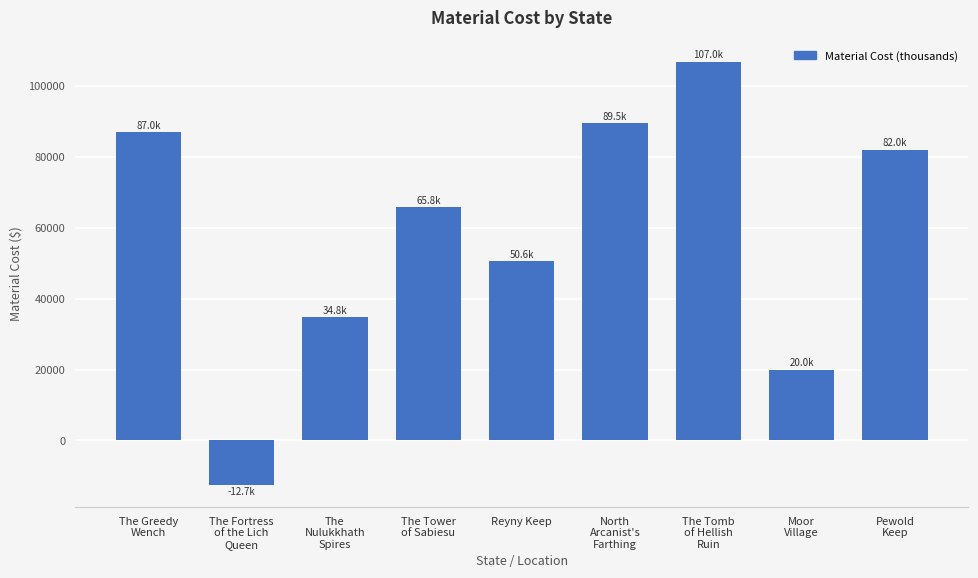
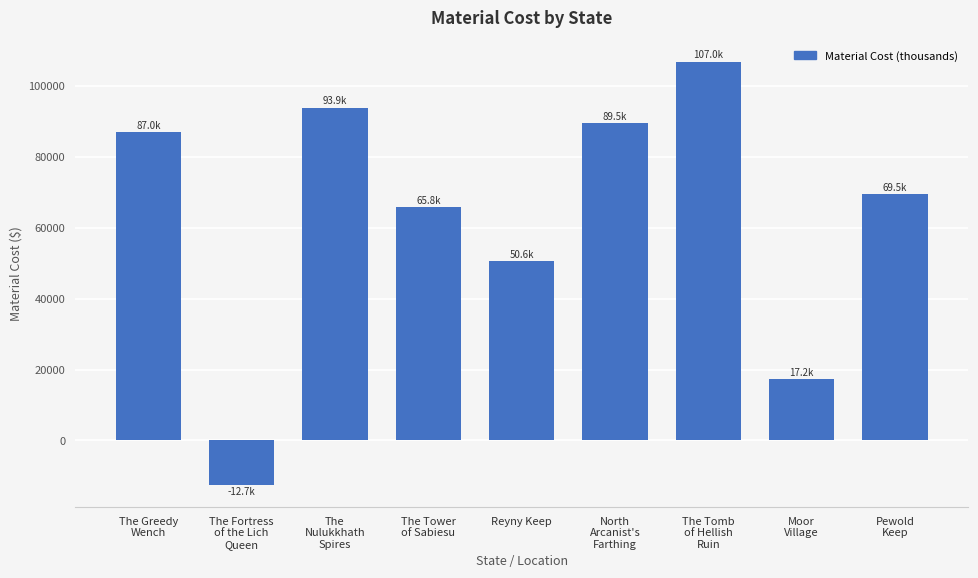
  {
    "The Greedy Wench": "87.0k",
    "The Fortress of the Lich Queen": "-12.7k",
-   "The Nulukkhath Spires": "34.8k",
+   "The Nulukkhath Spires": "93.9k",
    "The Tower of Sabiesu": "65.8k",
    "Reyny Keep": "50.6k",
    "North Arcanist's Farthing": "89.5k",
    "The Tomb of Hellish Ruin": "107.0k",
-   "Moor Village": "20.0k",
-   "Pewold Keep": "82.0k"
+   "Moor Village": "17.2k",
+   "Pewold Keep": "69.5k"
  }
